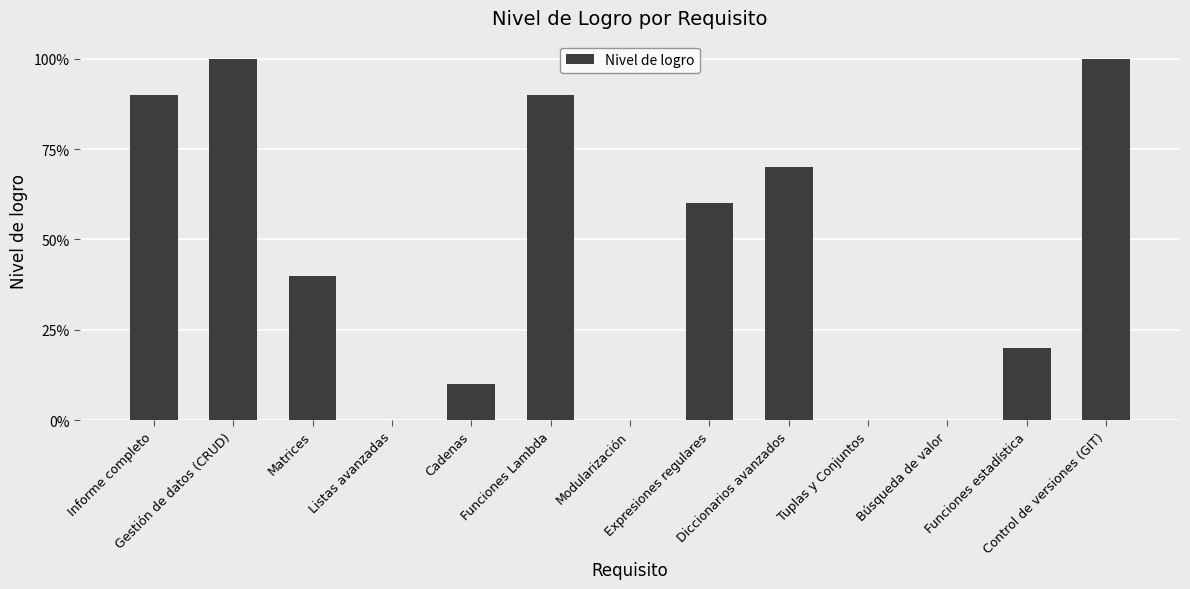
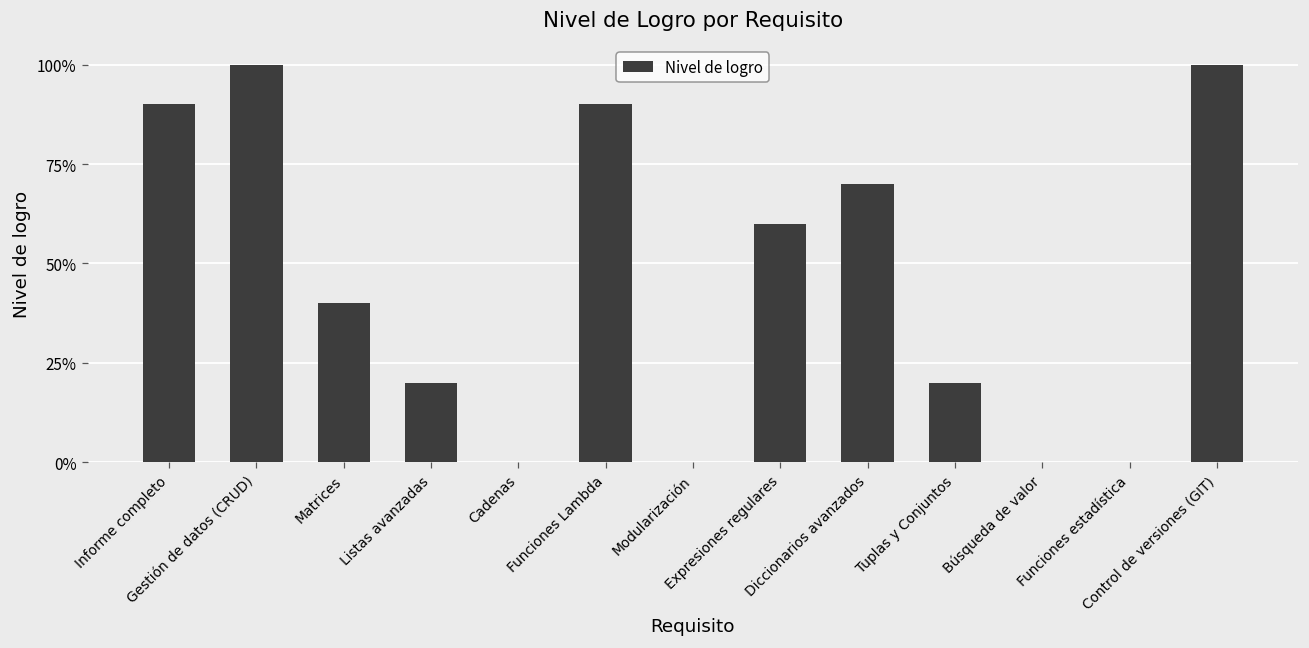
  {
    "Informe completo": "90%",
    "Gestión de datos (CRUD)": "100%",
    "Matrices": "40%",
-   "Listas avanzadas": "0%",
-   "Cadenas": "10%",
+   "Listas avanzadas": "20%",
+   "Cadenas": "0%",
    "Funciones Lambda": "90%",
    "Modularización": "0%",
    "Expresiones regulares": "60%",
    "Diccionarios avanzados": "70%",
-   "Tuplas y Conjuntos": "0%",
+   "Tuplas y Conjuntos": "20%",
    "Búsqueda de valor": "0%",
-   "Funciones estadística": "20%",
+   "Funciones estadística": "0%",
    "Control de versiones (GIT)": "100%"
  }
